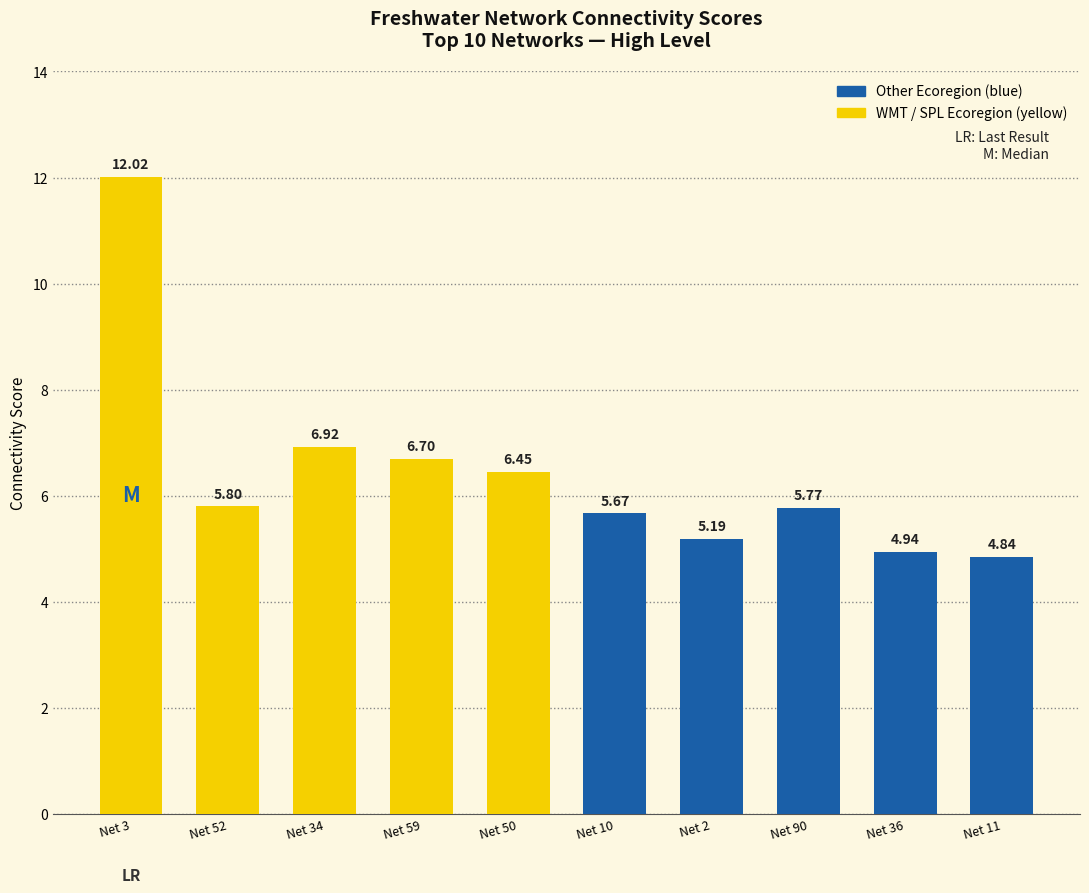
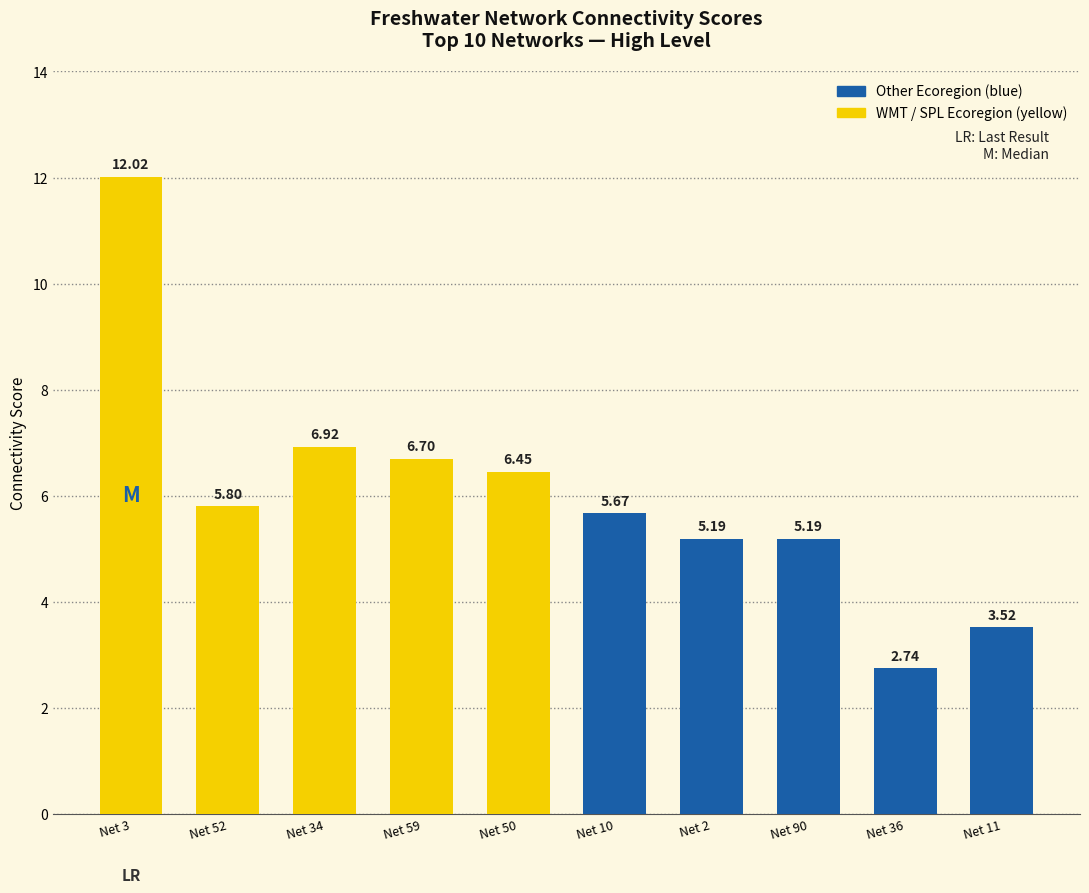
  {
    "Net 3": 12.02,
    "Net 52": 5.80,
    "Net 34": 6.92,
    "Net 59": 6.70,
    "Net 50": 6.45,
    "Net 10": 5.67,
    "Net 2": 5.19,
-   "Net 90": 5.77,
-   "Net 36": 4.94,
-   "Net 11": 4.84
+   "Net 90": 5.19,
+   "Net 36": 2.74,
+   "Net 11": 3.52
  }
